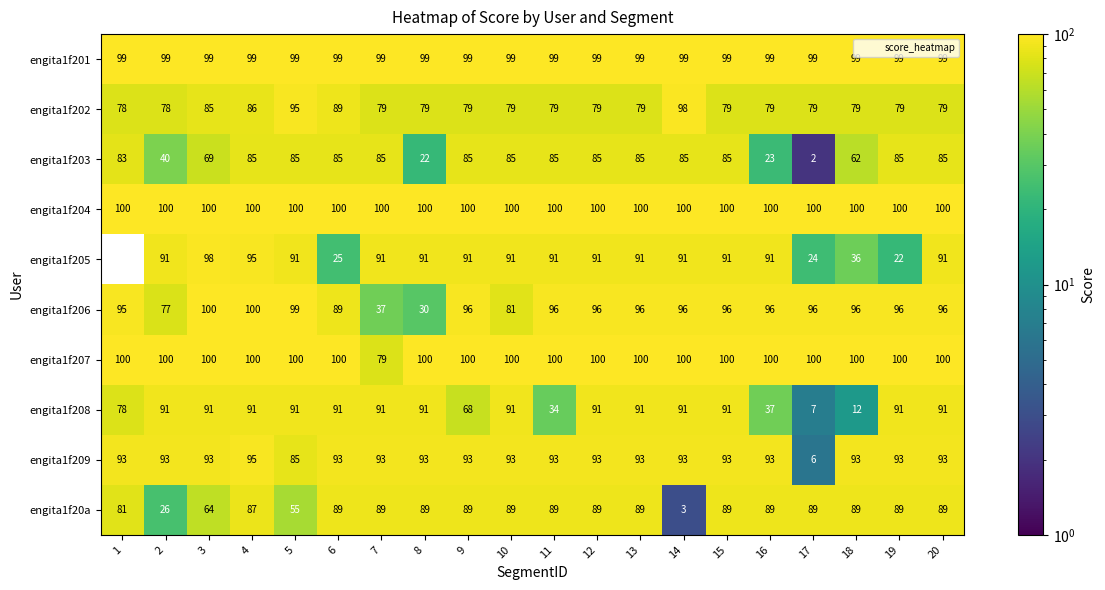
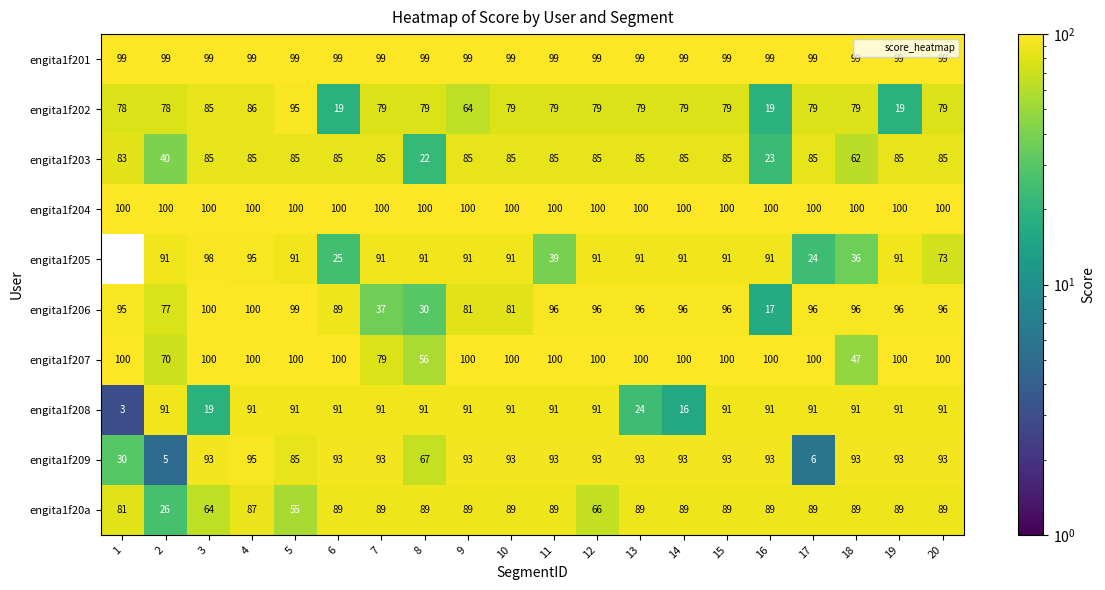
  {
    "engita1f201": {
      "1": 99,
      "2": 99,
      "3": 99,
      "4": 99,
      "5": 99,
      "6": 99,
      "7": 99,
      "8": 99,
      "9": 99,
      "10": 99,
      "11": 99,
      "12": 99,
      "13": 99,
      "14": 99,
      "15": 99,
      "16": 99,
      "17": 99
    },
    "engita1f202": {
      "1": 78,
      "2": 78,
      "3": 85,
      "4": 86,
      "5": 95,
-     "6": 89,
+     "6": 19,
      "7": 79,
      "8": 79,
-     "9": 79,
+     "9": 64,
      "10": 79,
      "11": 79,
      "12": 79,
      "13": 79,
-     "14": 98,
+     "14": 79,
      "15": 79,
-     "16": 79,
+     "16": 19,
      "17": 79,
      "18": 79,
-     "19": 79,
+     "19": 19,
      "20": 79
    },
    "engita1f203": {
      "1": 83,
      "2": 40,
-     "3": 69,
+     "3": 85,
      "4": 85,
      "5": 85,
      "6": 85,
      "7": 85,
      "8": 22,
      "9": 85,
      "10": 85,
      "11": 85,
      "12": 85,
      "13": 85,
      "14": 85,
      "15": 85,
      "16": 23,
-     "17": 2,
+     "17": 85,
      "18": 62,
      "19": 85,
      "20": 85
    },
    "engita1f204": {
      "1": 100,
      "2": 100,
      "3": 100,
      "4": 100,
      "5": 100,
      "6": 100,
      "7": 100,
      "8": 100,
      "9": 100,
      "10": 100,
      "11": 100,
      "12": 100,
      "13": 100,
      "14": 100,
      "15": 100,
      "16": 100,
      "17": 100,
      "18": 100,
      "19": 100,
      "20": 100
    },
    "engita1f205": {
      "2": 91,
      "3": 98,
      "4": 95,
      "5": 91,
      "6": 25,
      "7": 91,
      "8": 91,
      "9": 91,
      "10": 91,
-     "11": 91,
+     "11": 39,
      "12": 91,
      "13": 91,
      "14": 91,
      "15": 91,
      "16": 91,
      "17": 24,
      "18": 36,
-     "19": 22,
-     "20": 91
+     "19": 91,
+     "20": 73
    },
    "engita1f206": {
      "1": 95,
      "2": 77,
      "3": 100,
      "4": 100,
      "5": 99,
      "6": 89,
      "7": 37,
      "8": 30,
-     "9": 96,
+     "9": 81,
      "10": 81,
      "11": 96,
      "12": 96,
      "13": 96,
      "14": 96,
      "15": 96,
-     "16": 96,
+     "16": 17,
      "17": 96,
      "18": 96,
      "19": 96,
      "20": 96
    },
    "engita1f207": {
      "1": 100,
-     "2": 100,
+     "2": 70,
      "3": 100,
      "4": 100,
      "5": 100,
      "6": 100,
      "7": 79,
-     "8": 100,
+     "8": 56,
      "9": 100,
      "10": 100,
      "11": 100,
      "12": 100,
      "13": 100,
      "14": 100,
      "15": 100,
      "16": 100,
      "17": 100,
-     "18": 100,
+     "18": 47,
      "19": 100,
      "20": 100
    },
    "engita1f208": {
-     "1": 78,
+     "1": 3,
      "2": 91,
-     "3": 91,
+     "3": 19,
      "4": 91,
      "5": 91,
      "6": 91,
      "7": 91,
      "8": 91,
-     "9": 68,
+     "9": 91,
      "10": 91,
-     "11": 34,
+     "11": 91,
      "12": 91,
-     "13": 91,
-     "14": 91,
+     "13": 24,
+     "14": 16,
      "15": 91,
-     "16": 37,
-     "17": 7,
-     "18": 12,
+     "16": 91,
+     "17": 91,
+     "18": 91,
      "19": 91,
      "20": 91
    },
    "engita1f209": {
-     "1": 93,
-     "2": 93,
+     "1": 30,
+     "2": 5,
      "3": 93,
      "4": 95,
      "5": 85,
      "6": 93,
      "7": 93,
-     "8": 93,
+     "8": 67,
      "9": 93,
      "10": 93,
      "11": 93,
      "12": 93,
      "13": 93,
      "14": 93,
      "15": 93,
      "16": 93,
      "17": 6,
      "18": 93,
      "19": 93,
      "20": 93
    },
    "engita1f20a": {
      "1": 81,
      "2": 26,
      "3": 64,
      "4": 87,
      "5": 55,
      "6": 89,
      "7": 89,
      "8": 89,
      "9": 89,
      "10": 89,
      "11": 89,
-     "12": 89,
+     "12": 66,
      "13": 89,
-     "14": 3,
+     "14": 89,
      "15": 89,
      "16": 89,
      "17": 89,
      "18": 89,
      "19": 89,
      "20": 89
    }
  }
